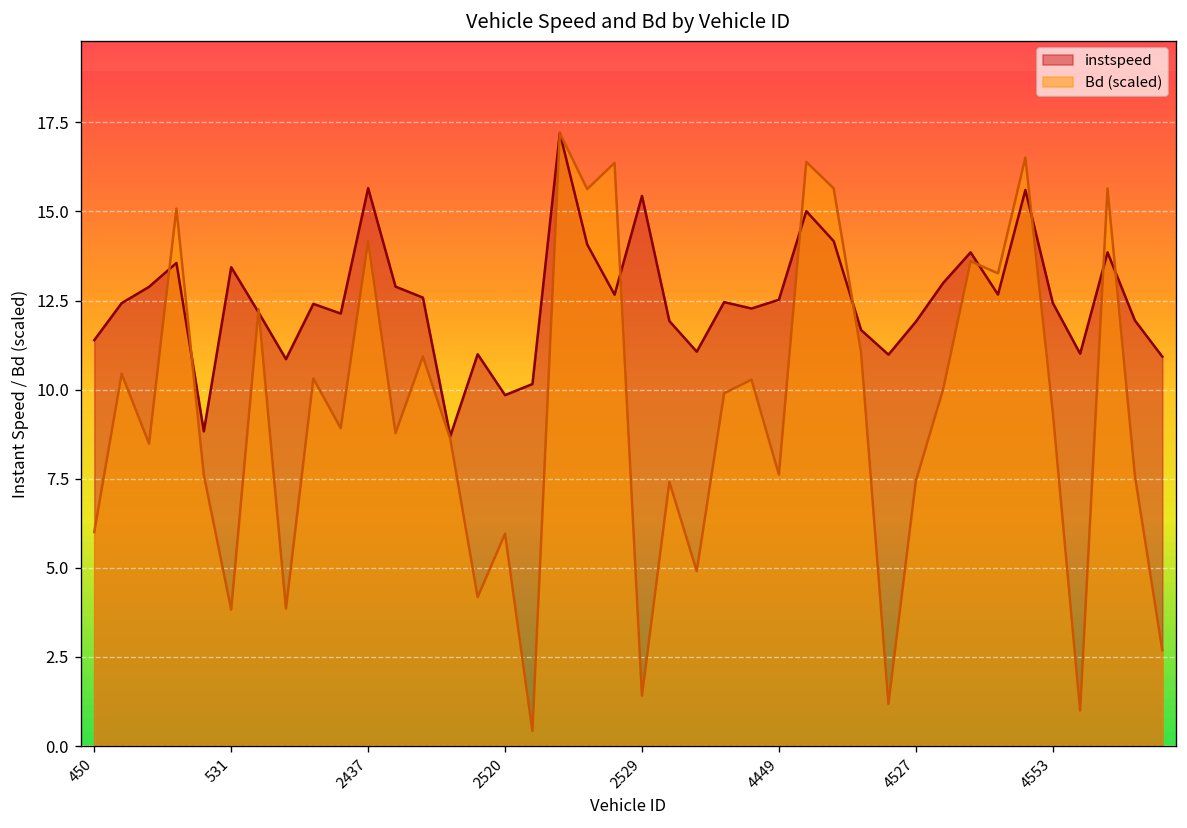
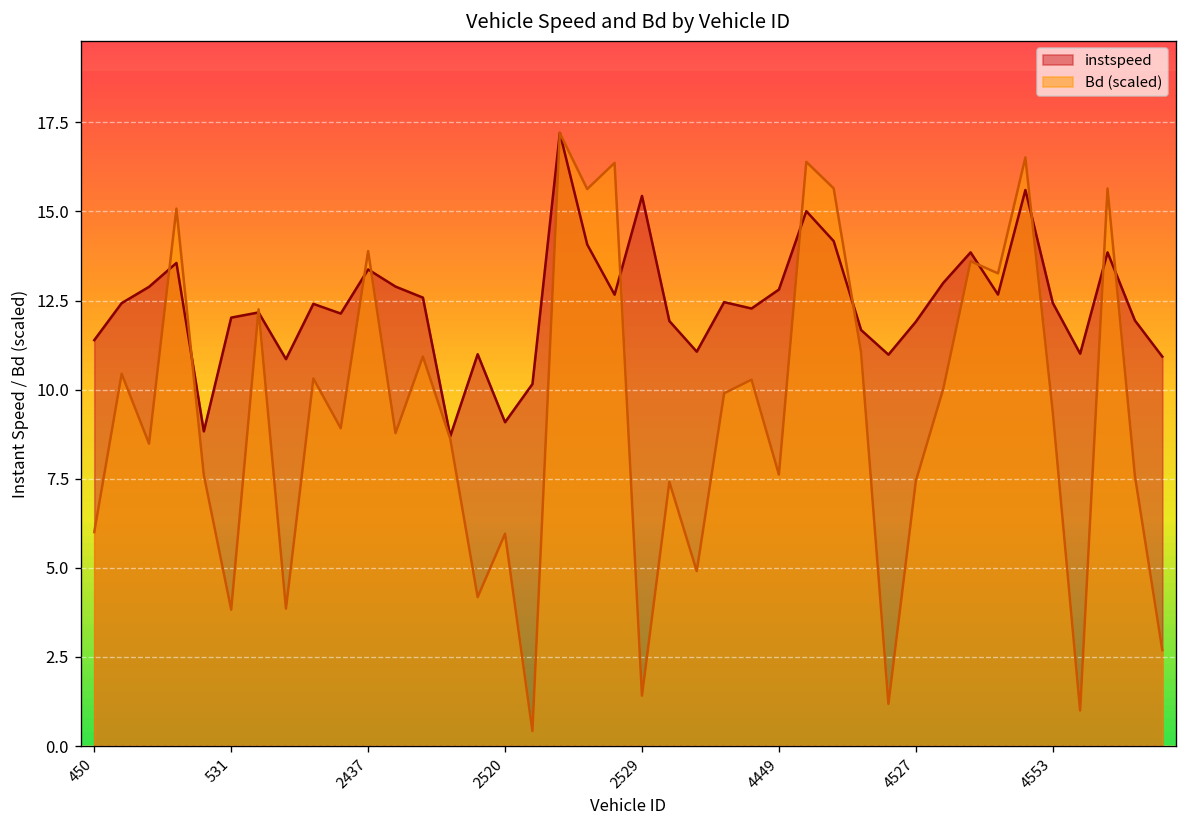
  {
    "instspeed": {
      "450": 11.4,
-     "531": 13.4,
-     "2437": 15.7,
-     "2520": 9.8,
+     "531": 12.0,
+     "2437": 13.4,
+     "2520": 9.1,
      "2529": 15.4,
-     "4449": 12.5,
+     "4449": 12.8,
      "4527": 11.9,
      "4553": 12.4
    },
    "Bd (scaled)": {
      "450": 6.0,
      "531": 3.8,
-     "2437": 14.2,
+     "2437": 13.9,
      "2520": 6.0,
      "2529": 1.4,
      "4449": 7.6,
      "4527": 7.4,
      "4553": 9.4
    }
  }
